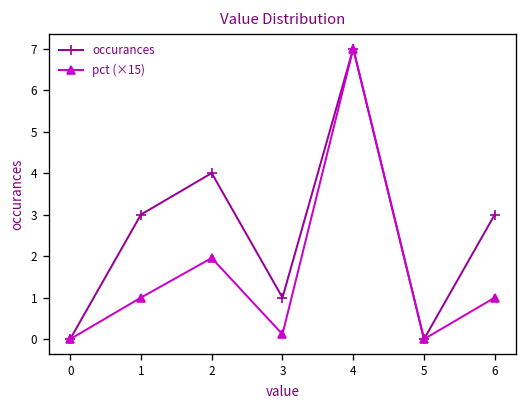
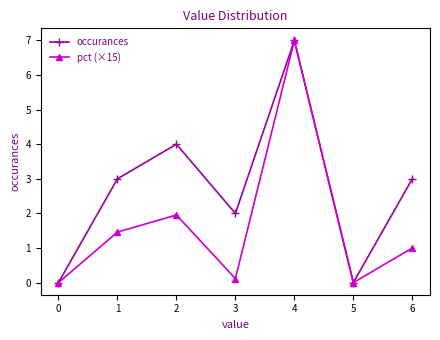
  {
    "occurances": {
      "1": 3,
      "2": 4,
-     "3": 1,
+     "3": 2,
      "6": 3
    },
    "pct (×15)": {
-     "1": 1.0,
+     "1": 1.5,
      "2": 2.0,
      "3": 0.1,
      "6": 1.0
    }
  }
